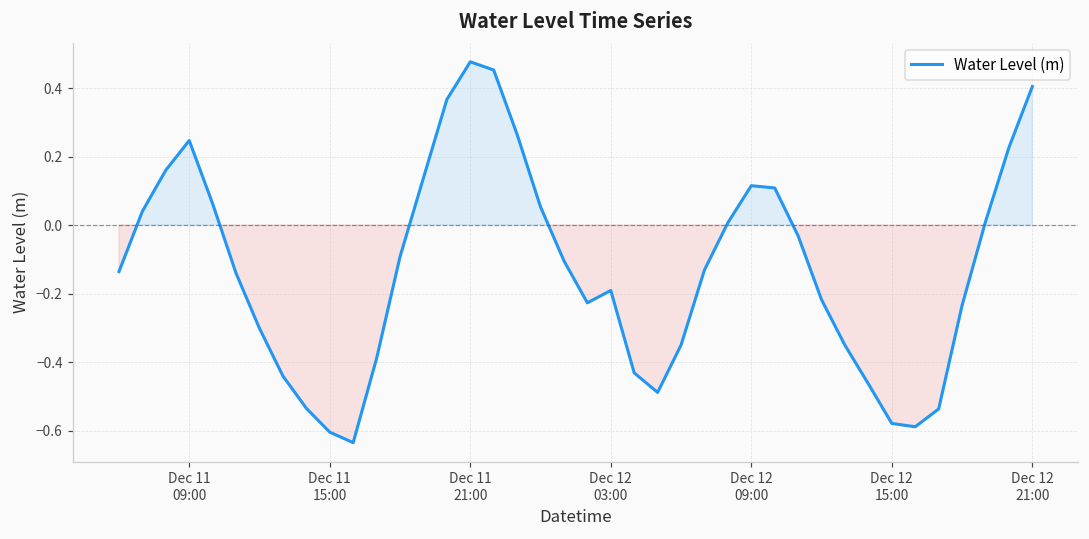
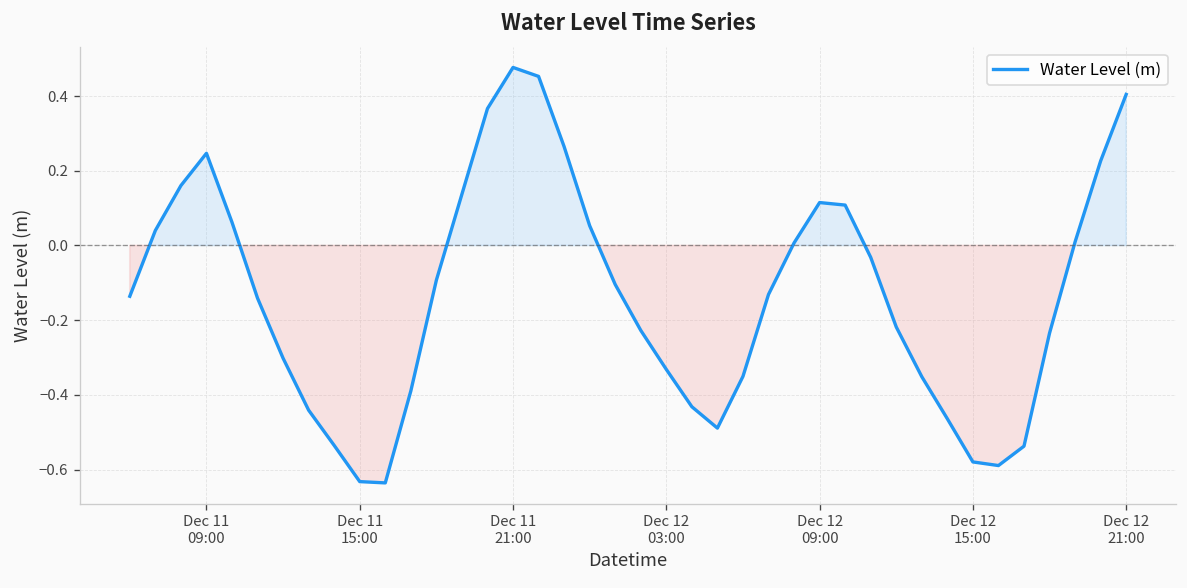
  {
    "Dec 11 09:00": 0.25,
-   "Dec 11 15:00": -0.60,
+   "Dec 11 15:00": -0.63,
    "Dec 11 21:00": 0.48,
-   "Dec 12 03:00": -0.19,
+   "Dec 12 03:00": -0.33,
    "Dec 12 09:00": 0.11,
    "Dec 12 15:00": -0.58,
    "Dec 12 21:00": 0.40
  }
